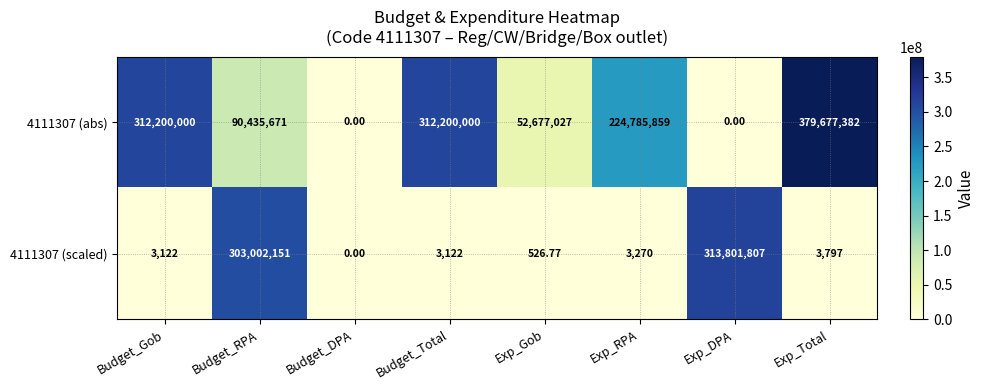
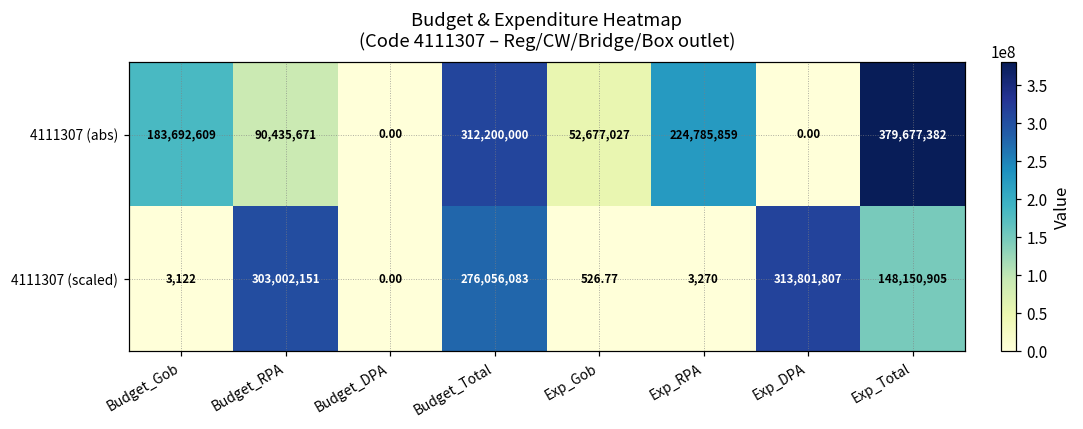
  {
    "4111307 (abs)": {
-     "Budget_Gob": "312,200,000",
+     "Budget_Gob": "183,692,609",
      "Budget_RPA": "90,435,671",
      "Budget_DPA": "0.00",
      "Budget_Total": "312,200,000",
      "Exp_Gob": "52,677,027",
      "Exp_RPA": "224,785,859",
      "Exp_DPA": "0.00",
      "Exp_Total": "379,677,382"
    },
    "4111307 (scaled)": {
      "Budget_Gob": "3,122",
      "Budget_RPA": "303,002,151",
      "Budget_DPA": "0.00",
-     "Budget_Total": "3,122",
+     "Budget_Total": "276,056,083",
      "Exp_Gob": "526.77",
      "Exp_RPA": "3,270",
      "Exp_DPA": "313,801,807",
-     "Exp_Total": "3,797"
+     "Exp_Total": "148,150,905"
    }
  }
